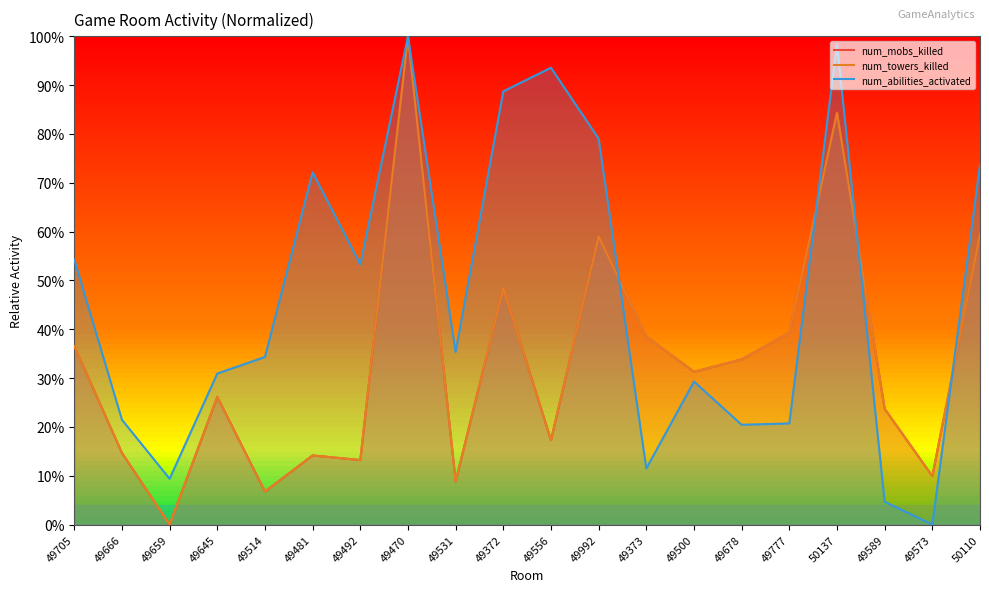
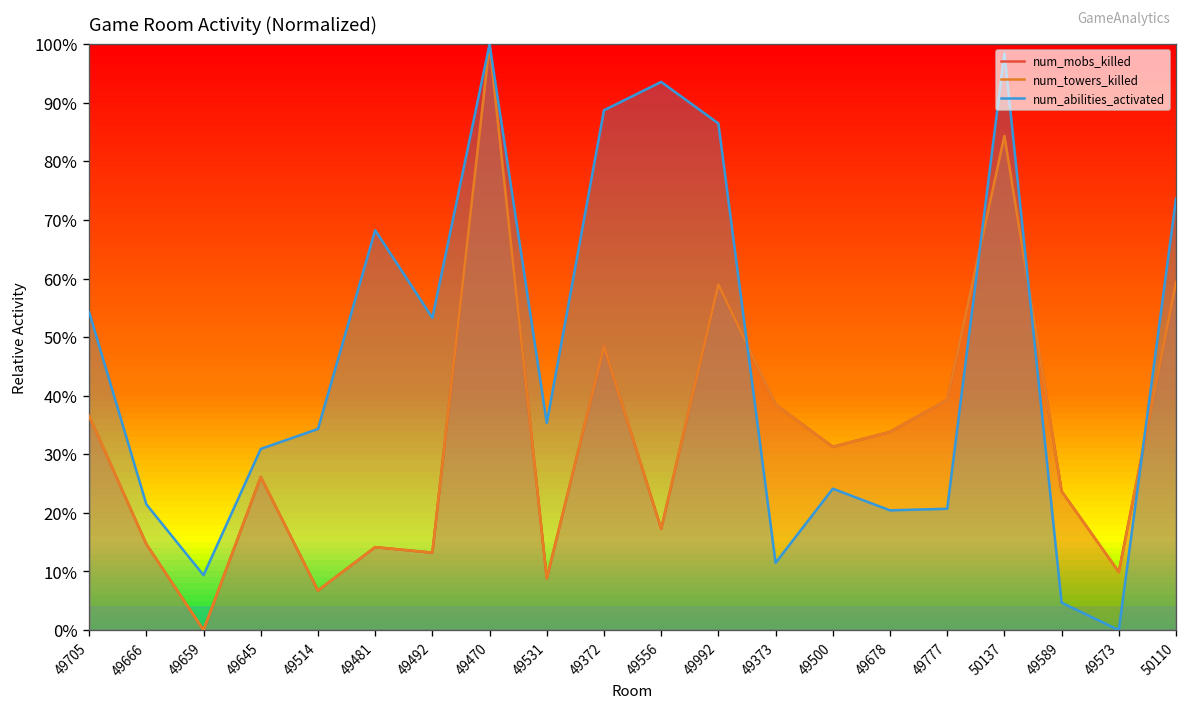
  {
    "num_abilities_activated": {
      "49705": "54%",
      "49666": "21%",
      "49659": "9%",
      "49645": "31%",
      "49514": "34%",
-     "49481": "72%",
+     "49481": "68%",
      "49492": "53%",
      "49531": "35%",
      "49372": "89%",
      "49556": "94%",
-     "49992": "79%",
+     "49992": "86%",
      "49373": "11%",
-     "49500": "29%",
+     "49500": "24%",
      "49678": "20%",
      "49777": "21%",
      "49589": "5%",
      "50110": "74%"
    }
  }
